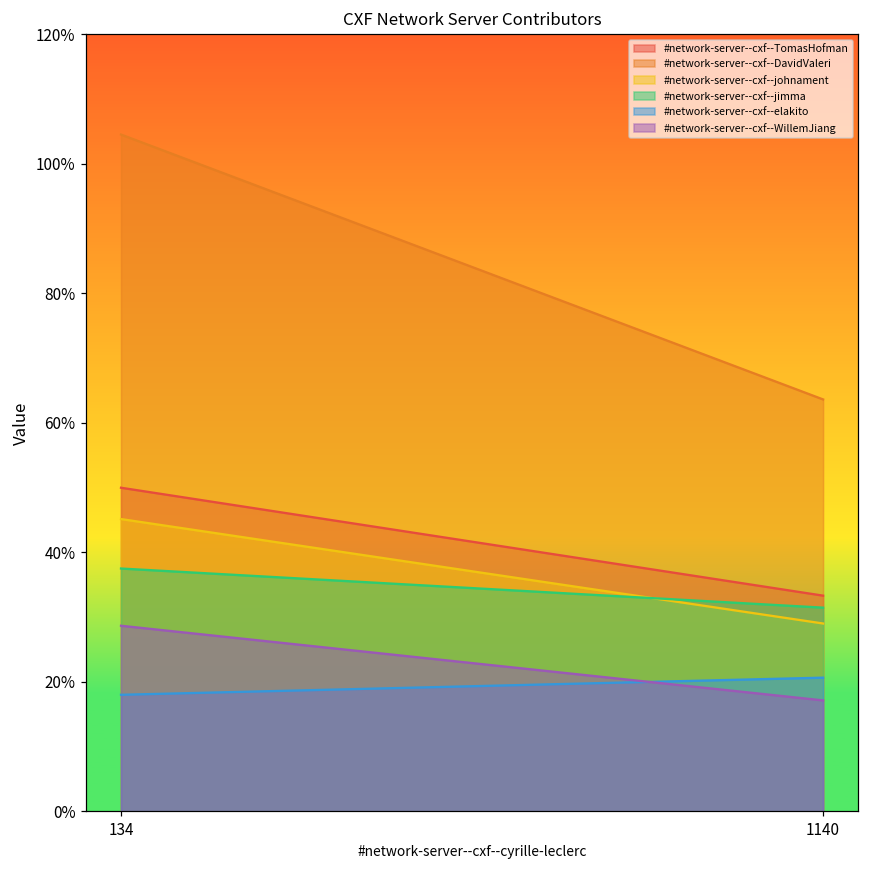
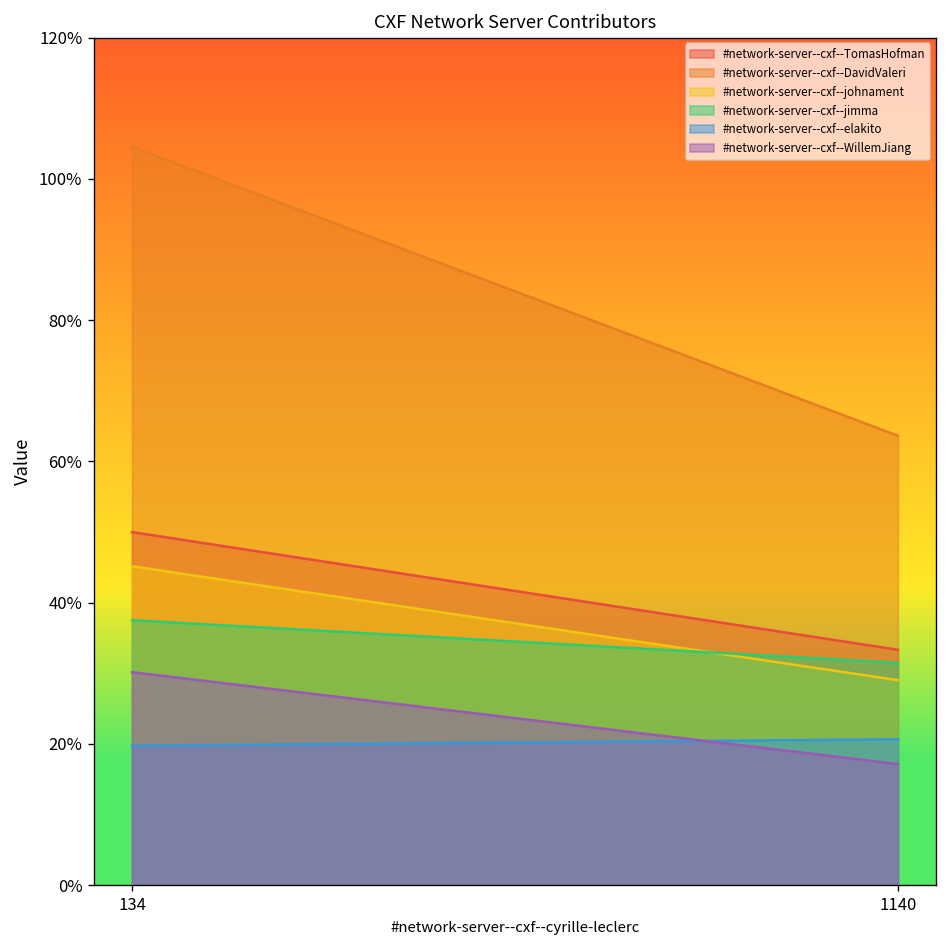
  {
    "#network-server--cxf--jimma": {
      "134": "38%",
      "1140": "31%"
    },
    "#network-server--cxf--elakito": {
-     "134": "18%",
+     "134": "20%",
      "1140": "21%"
    },
    "#network-server--cxf--WillemJiang": {
-     "134": "29%",
+     "134": "30%",
      "1140": "17%"
    }
  }
